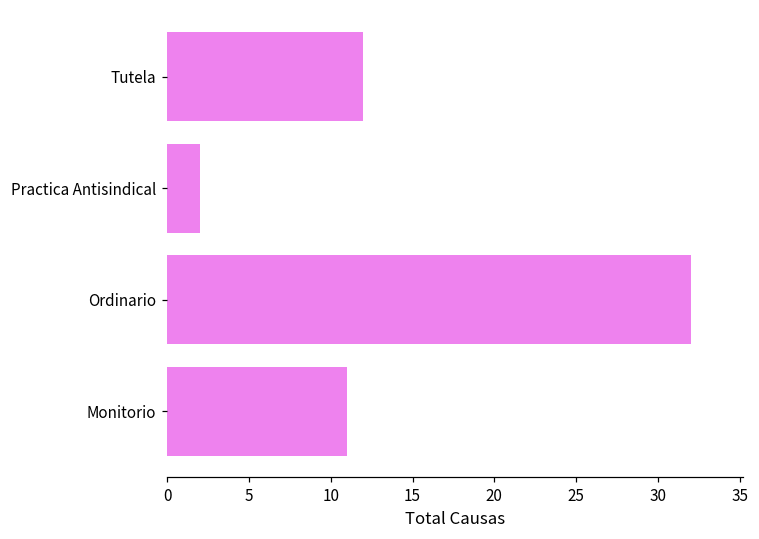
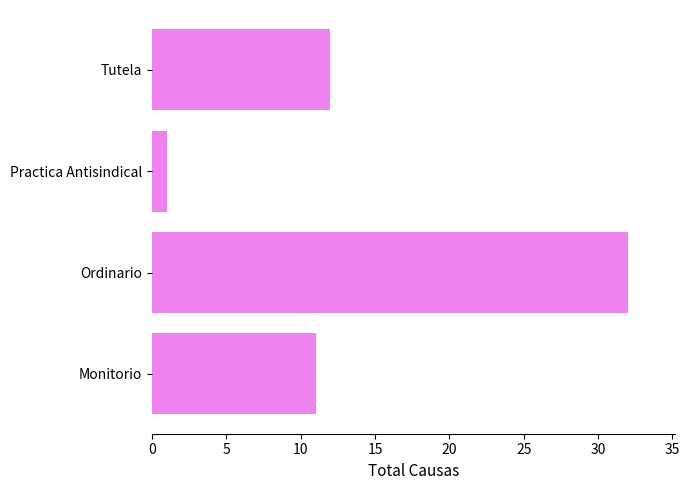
  {
    "Tutela": 12,
-   "Practica Antisindical": 2,
+   "Practica Antisindical": 1,
    "Ordinario": 32,
    "Monitorio": 11
  }
